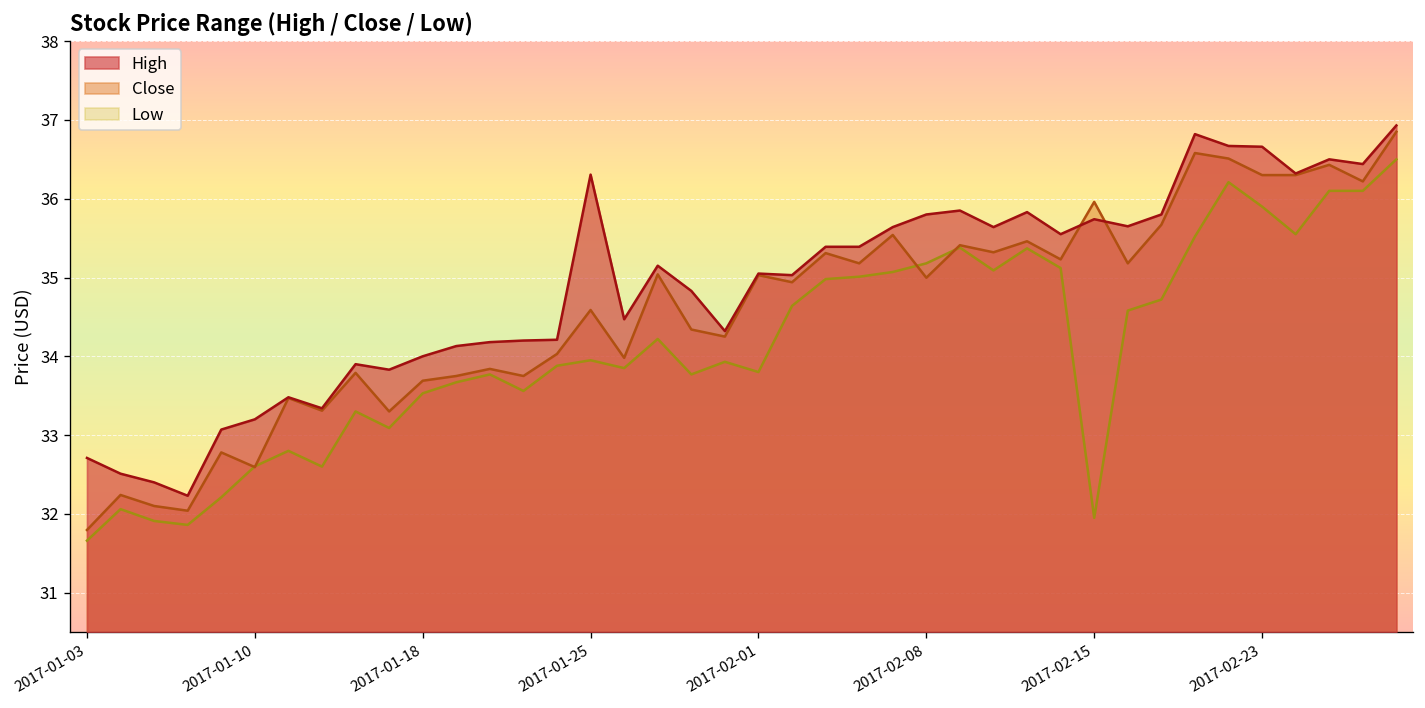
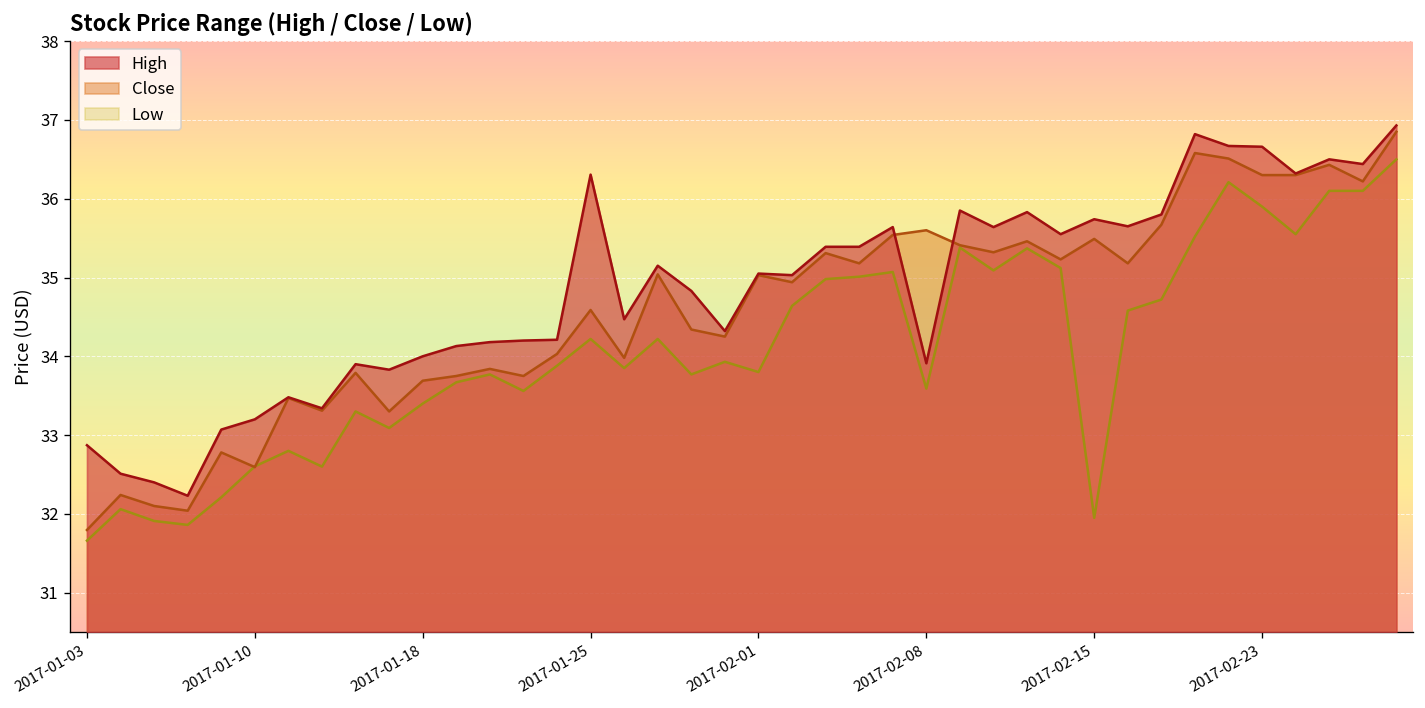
  {
    "High": {
-     "2017-01-03": 32.7,
+     "2017-01-03": 32.9,
      "2017-01-10": 33.2,
      "2017-01-18": 34.0,
      "2017-01-25": 36.3,
-     "2017-02-08": 35.8,
+     "2017-02-08": 33.9,
      "2017-02-15": 35.7,
      "2017-02-23": 36.7
    },
    "Close": {
      "2017-01-03": 31.8,
      "2017-01-18": 33.7,
      "2017-01-25": 34.6,
-     "2017-02-08": 35.0,
-     "2017-02-15": 36.0,
+     "2017-02-08": 35.6,
+     "2017-02-15": 35.5,
      "2017-02-23": 36.3
    },
    "Low": {
      "2017-01-03": 31.7,
-     "2017-01-18": 33.5,
-     "2017-01-25": 33.9,
+     "2017-01-18": 33.4,
+     "2017-01-25": 34.2,
      "2017-02-01": 33.8,
-     "2017-02-08": 35.2,
+     "2017-02-08": 33.6,
      "2017-02-15": 31.9,
      "2017-02-23": 35.9
    }
  }
